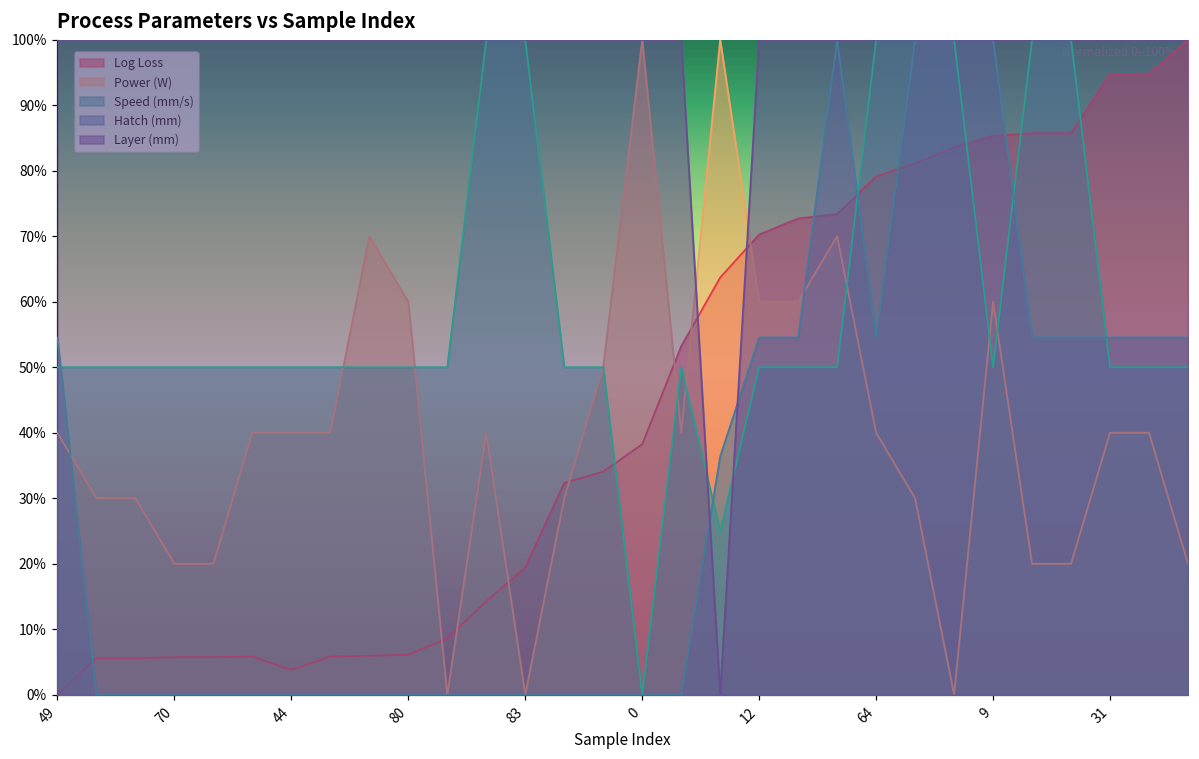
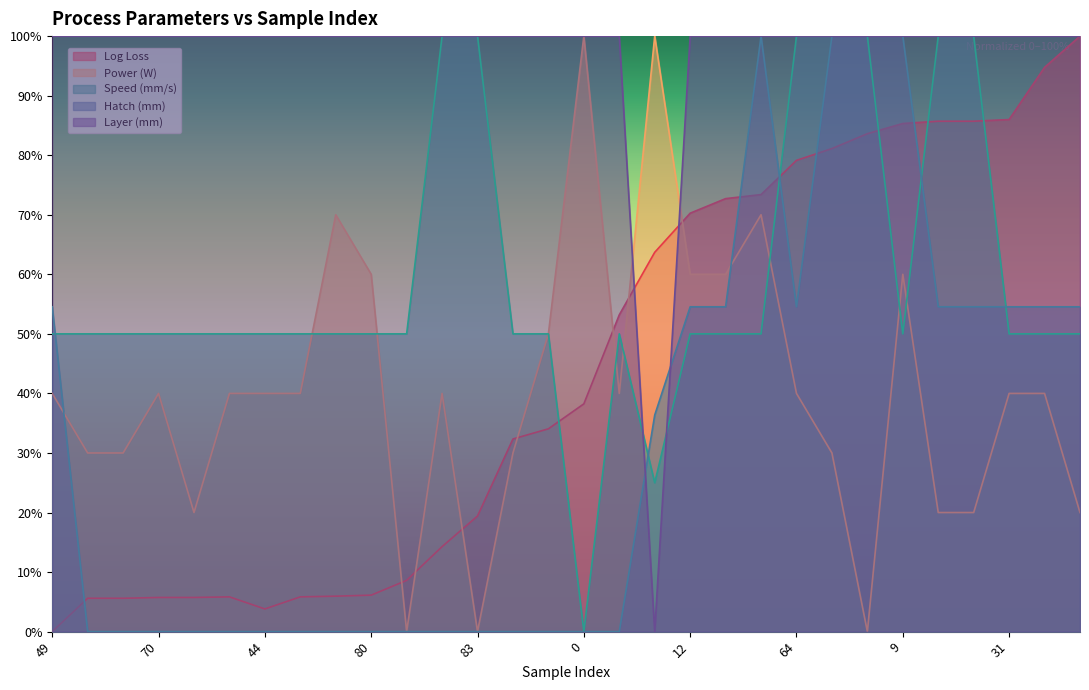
  {
    "Log Loss": {
      "49": "0%",
      "70": "6%",
      "44": "4%",
      "80": "6%",
      "83": "19%",
      "0": "38%",
      "12": "70%",
      "64": "79%",
      "9": "85%",
-     "31": "95%"
+     "31": "86%"
    },
    "Power (W)": {
      "49": "40%",
-     "70": "20%",
+     "70": "40%",
      "44": "40%",
      "80": "60%",
      "12": "60%",
      "64": "40%",
      "9": "60%",
      "31": "40%"
    }
  }
